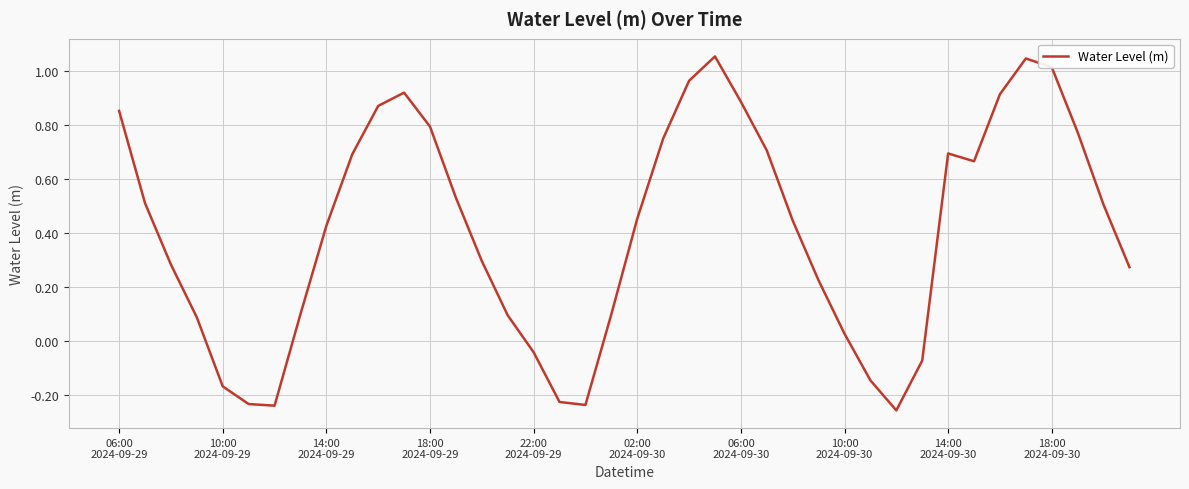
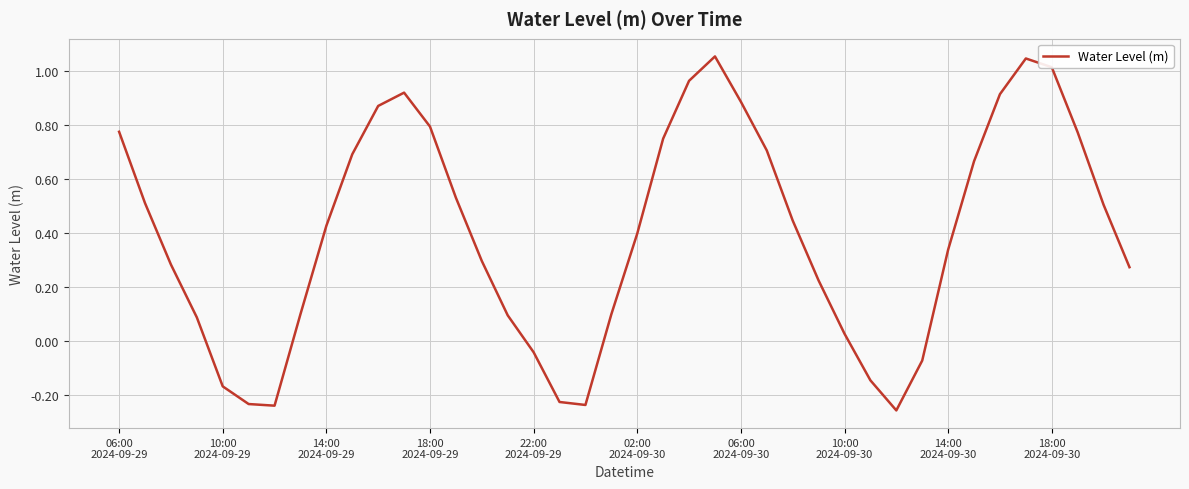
  {
-   "06:00 2024-09-29": 0.85,
+   "06:00 2024-09-29": 0.78,
    "10:00 2024-09-29": -0.17,
    "14:00 2024-09-29": 0.43,
    "18:00 2024-09-29": 0.79,
    "22:00 2024-09-29": -0.04,
-   "02:00 2024-09-30": 0.45,
+   "02:00 2024-09-30": 0.40,
    "06:00 2024-09-30": 0.89,
    "10:00 2024-09-30": 0.03,
-   "14:00 2024-09-30": 0.69
+   "14:00 2024-09-30": 0.34
  }
